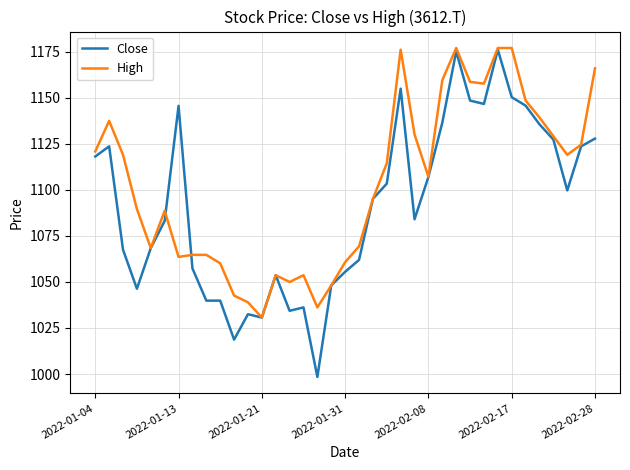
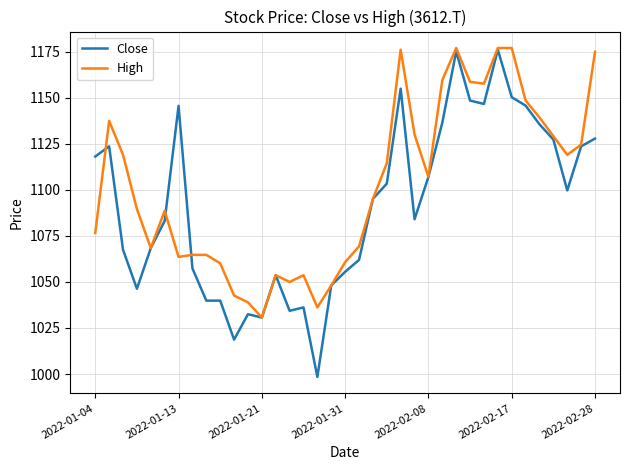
  {
    "Close": {
      "2022-01-04": 1118,
      "2022-01-13": 1146,
      "2022-01-31": 1055,
      "2022-02-17": 1150,
      "2022-02-28": 1128
    },
    "High": {
-     "2022-01-04": 1121,
+     "2022-01-04": 1077,
      "2022-01-13": 1064,
      "2022-01-31": 1061,
      "2022-02-17": 1177,
-     "2022-02-28": 1166
+     "2022-02-28": 1175
    }
  }
